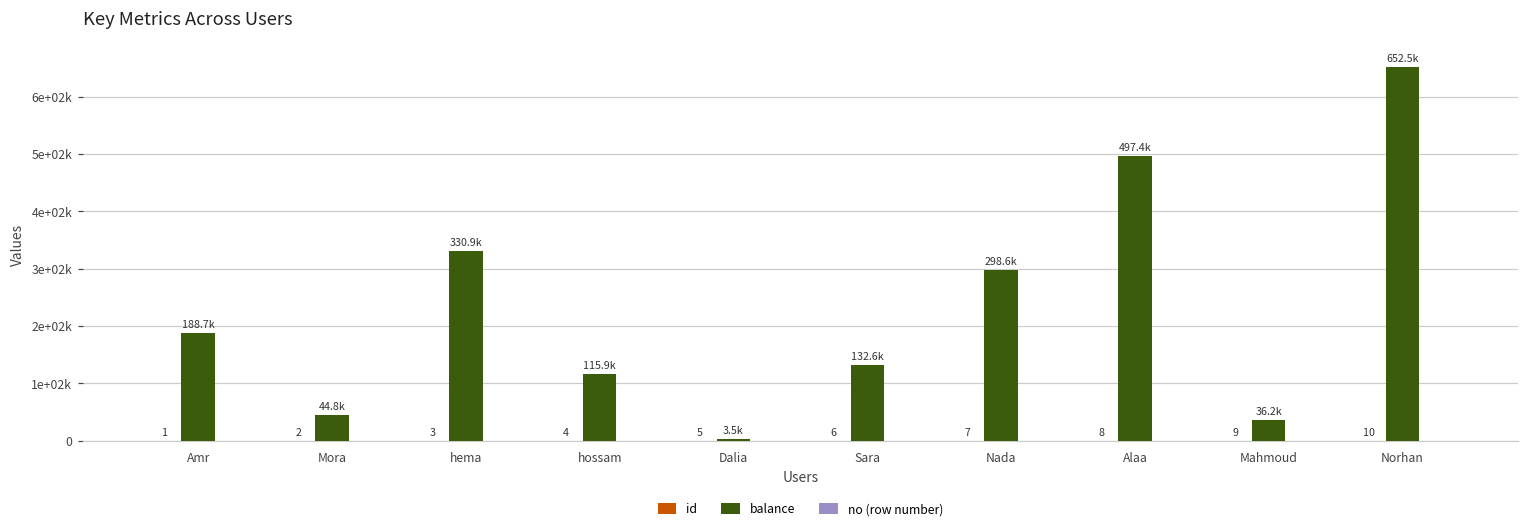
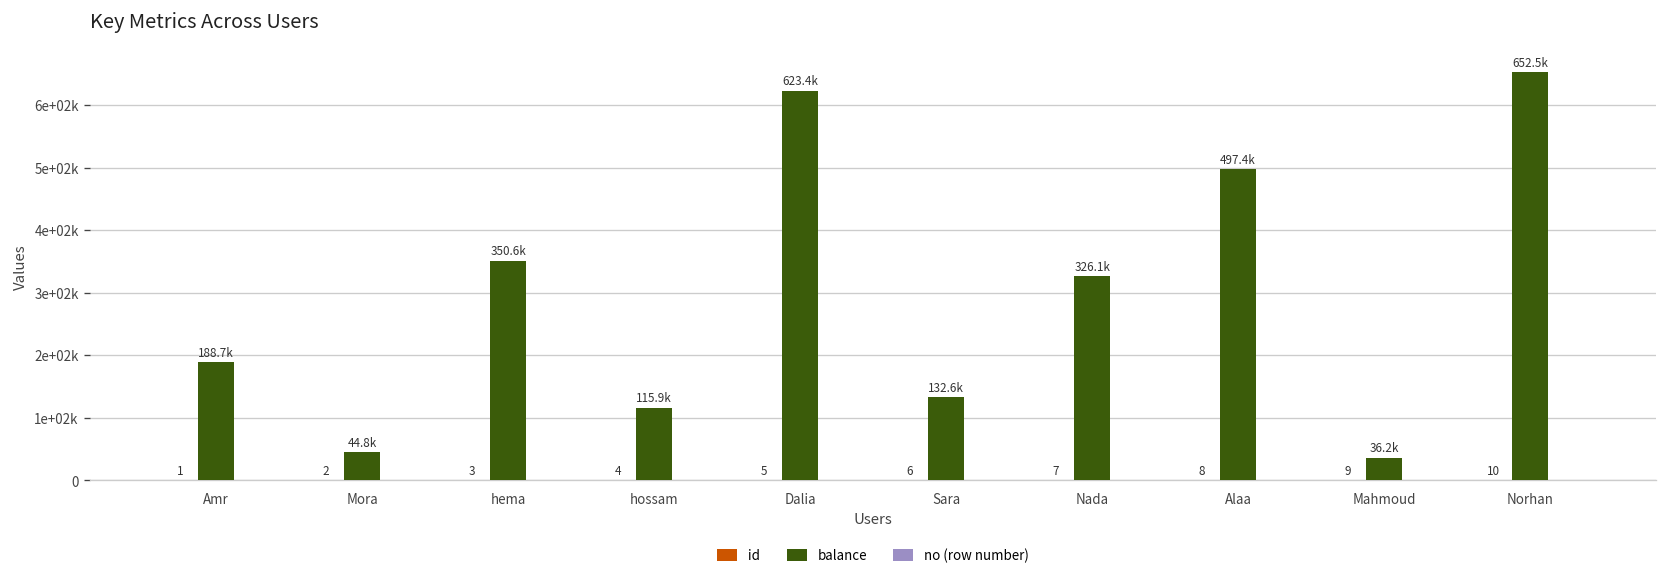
  {
    "id": {
      "Amr": "1",
      "Mora": "2",
      "hema": "3",
      "hossam": "4",
      "Dalia": "5",
      "Sara": "6",
      "Nada": "7",
      "Alaa": "8",
      "Mahmoud": "9",
      "Norhan": "10"
    },
    "balance": {
      "Amr": "188.7k",
      "Mora": "44.8k",
-     "hema": "330.9k",
+     "hema": "350.6k",
      "hossam": "115.9k",
-     "Dalia": "3.5k",
+     "Dalia": "623.4k",
      "Sara": "132.6k",
-     "Nada": "298.6k",
+     "Nada": "326.1k",
      "Alaa": "497.4k",
      "Mahmoud": "36.2k",
      "Norhan": "652.5k"
    },
    "no (row number)": {
      "Amr": "0",
      "Mora": "0",
      "hema": "0",
      "hossam": "0",
      "Dalia": "0",
      "Sara": "0",
      "Nada": "0",
      "Alaa": "0",
      "Mahmoud": "0",
      "Norhan": "0"
    }
  }
